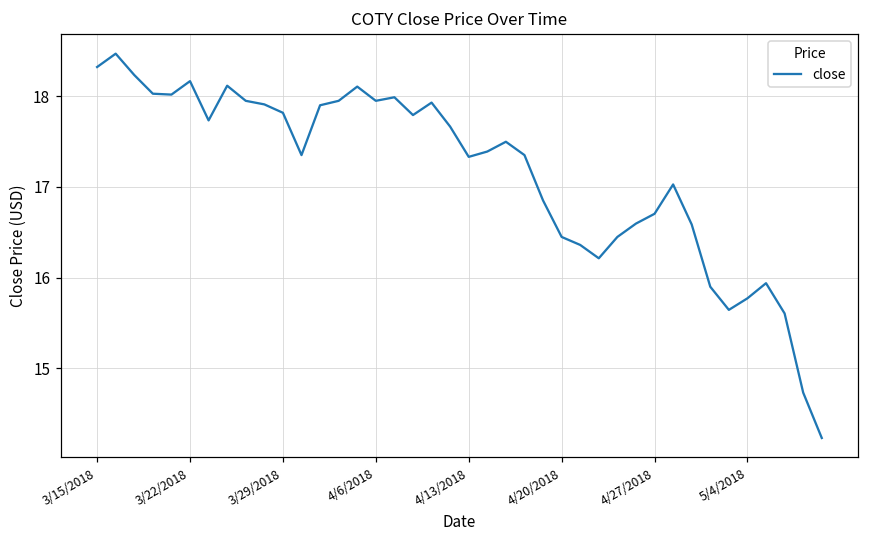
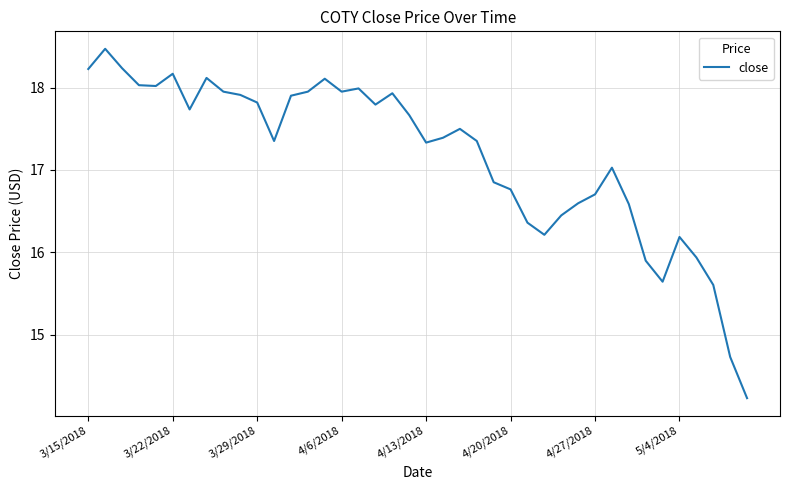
  {
-   "3/15/2018": 18.3,
+   "3/15/2018": 18.2,
    "3/22/2018": 18.2,
    "3/29/2018": 17.8,
    "4/6/2018": 17.9,
    "4/13/2018": 17.3,
-   "4/20/2018": 16.4,
+   "4/20/2018": 16.8,
    "4/27/2018": 16.7,
-   "5/4/2018": 15.8
+   "5/4/2018": 16.2
  }
